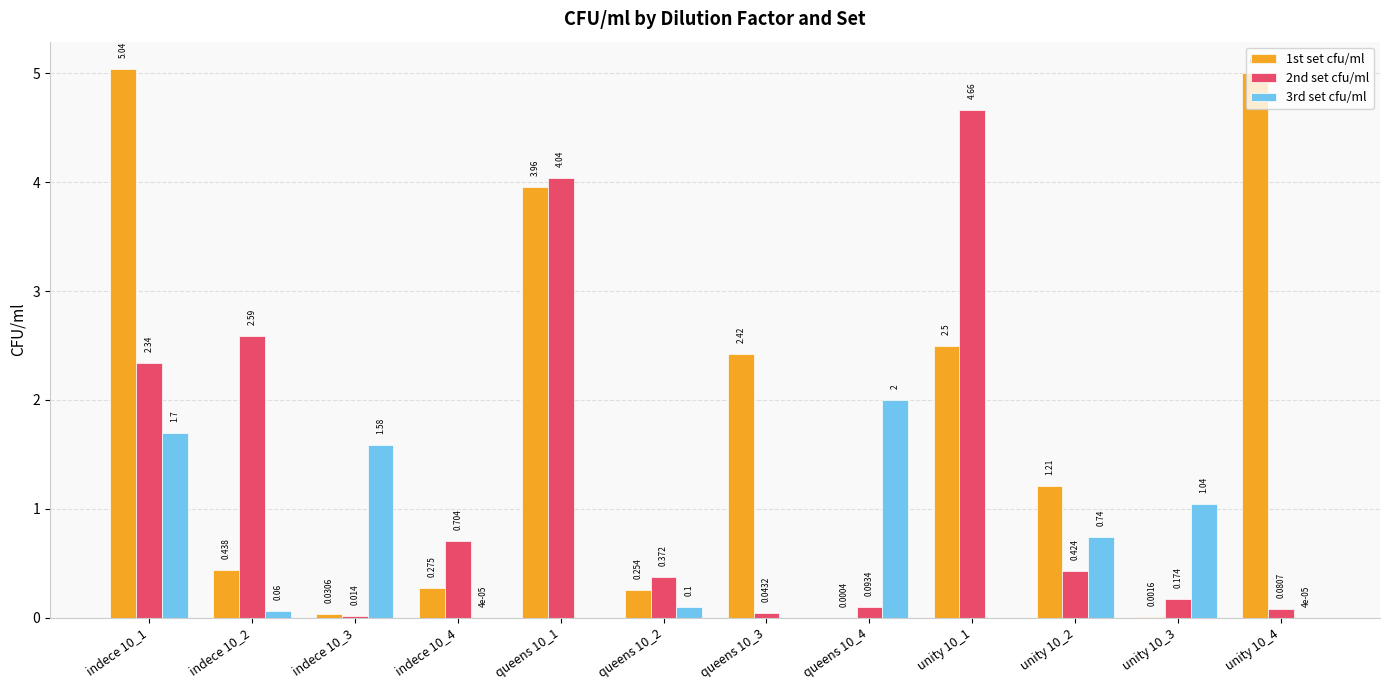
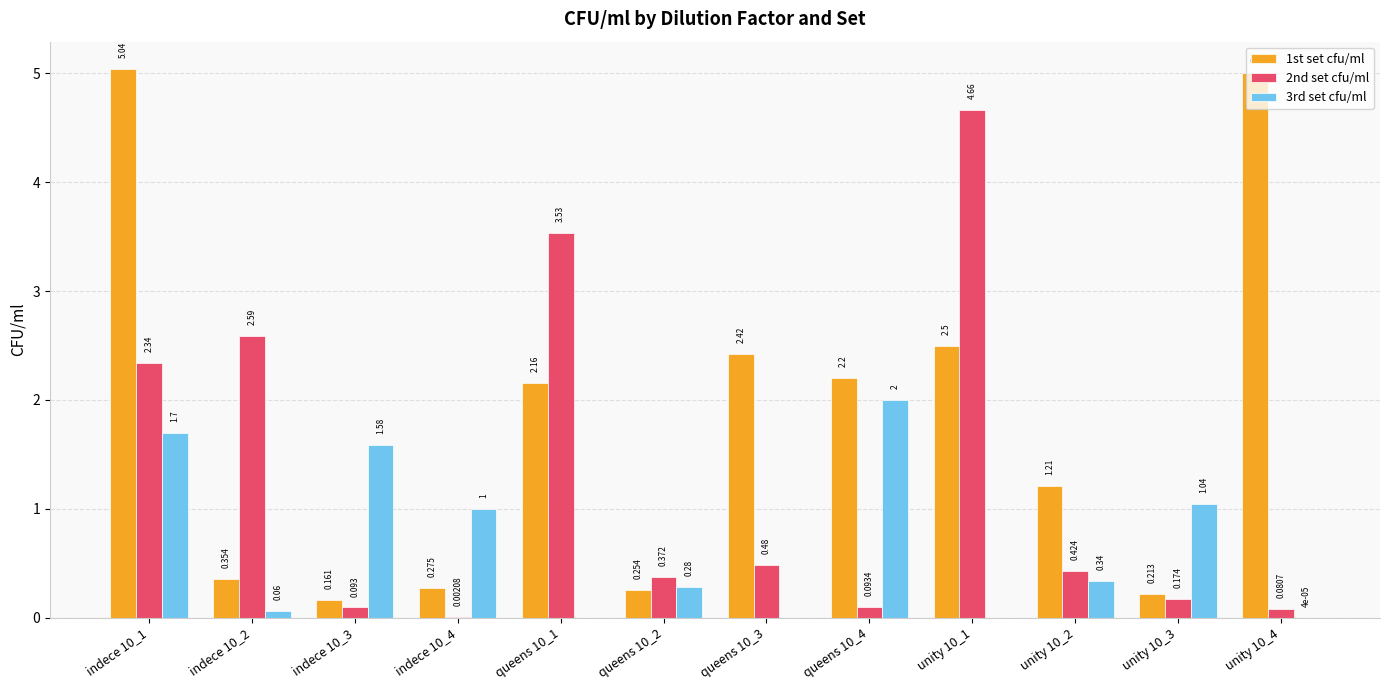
  {
    "1st set cfu/ml": {
      "indece 10_1": "5.04",
-     "indece 10_2": "0.438",
-     "indece 10_3": "0.0306",
+     "indece 10_2": "0.354",
+     "indece 10_3": "0.161",
      "indece 10_4": "0.275",
-     "queens 10_1": "3.96",
+     "queens 10_1": "2.16",
      "queens 10_2": "0.254",
      "queens 10_3": "2.42",
-     "queens 10_4": "0.0004",
+     "queens 10_4": "2.2",
      "unity 10_1": "2.5",
      "unity 10_2": "1.21",
-     "unity 10_3": "0.0016"
+     "unity 10_3": "0.213"
    },
    "2nd set cfu/ml": {
      "indece 10_1": "2.34",
      "indece 10_2": "2.59",
-     "indece 10_3": "0.014",
-     "indece 10_4": "0.704",
-     "queens 10_1": "4.04",
+     "indece 10_3": "0.093",
+     "indece 10_4": "0.00208",
+     "queens 10_1": "3.53",
      "queens 10_2": "0.372",
-     "queens 10_3": "0.0432",
+     "queens 10_3": "0.48",
      "queens 10_4": "0.0934",
      "unity 10_1": "4.66",
      "unity 10_2": "0.424",
      "unity 10_3": "0.174",
      "unity 10_4": "0.0807"
    },
    "3rd set cfu/ml": {
      "indece 10_1": "1.7",
      "indece 10_2": "0.06",
      "indece 10_3": "1.58",
-     "indece 10_4": "4e-05",
-     "queens 10_2": "0.1",
+     "indece 10_4": "1",
+     "queens 10_2": "0.28",
      "queens 10_4": "2",
-     "unity 10_2": "0.74",
+     "unity 10_2": "0.34",
      "unity 10_3": "1.04",
      "unity 10_4": "4e-05"
    }
  }
